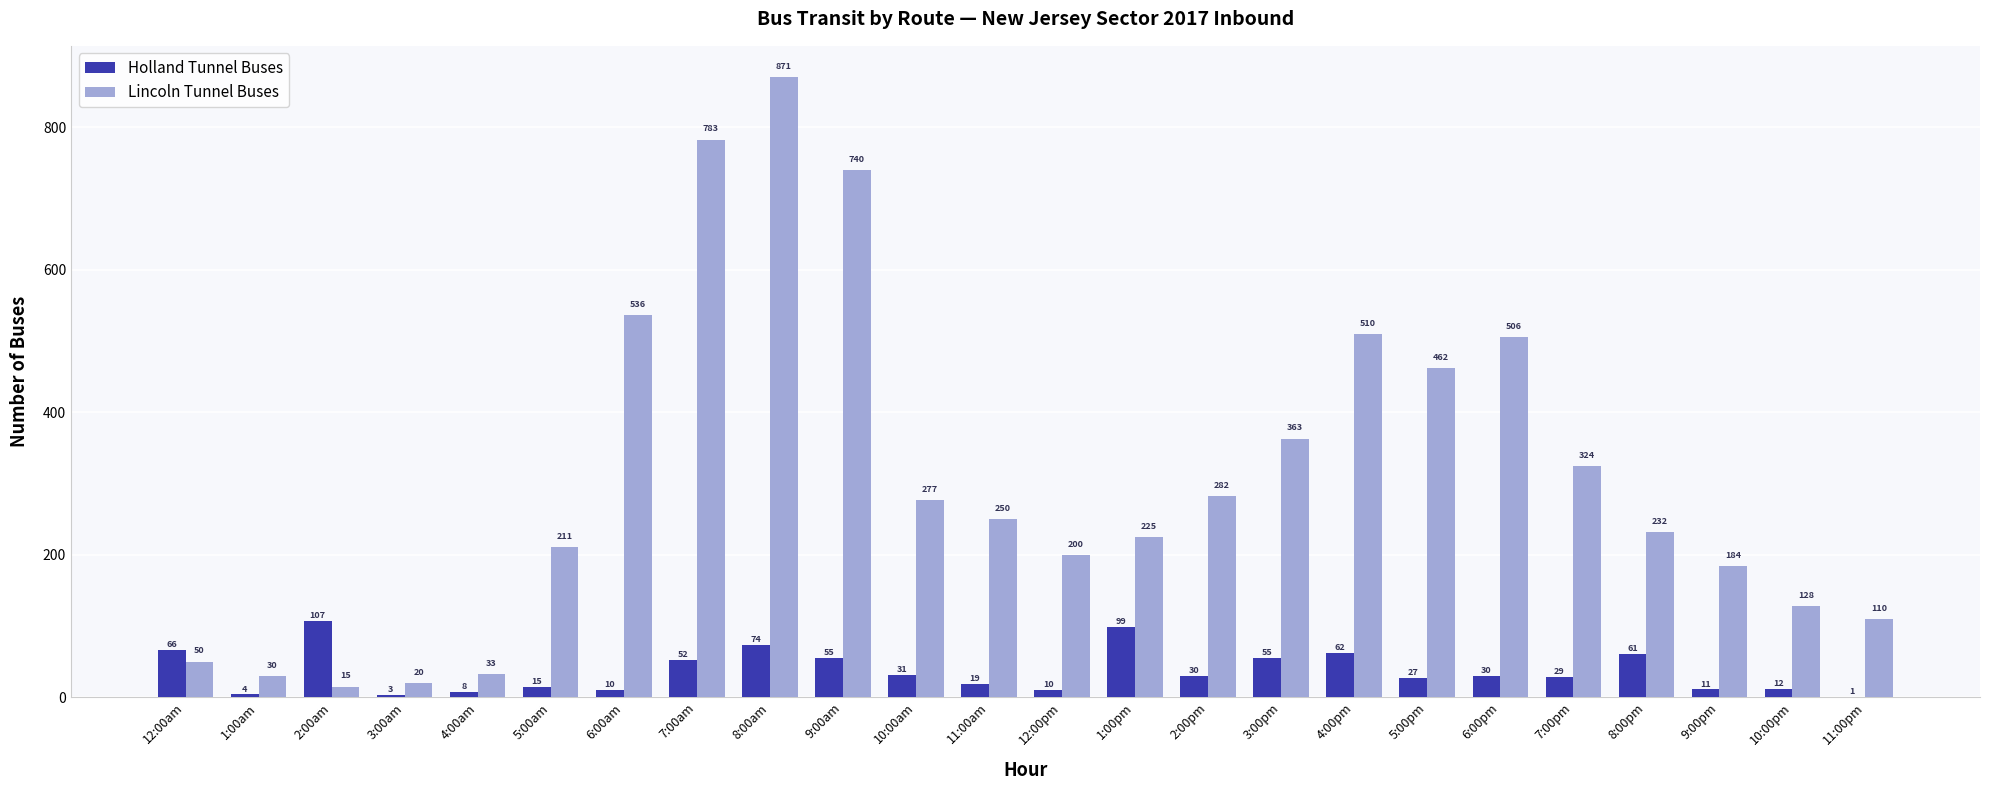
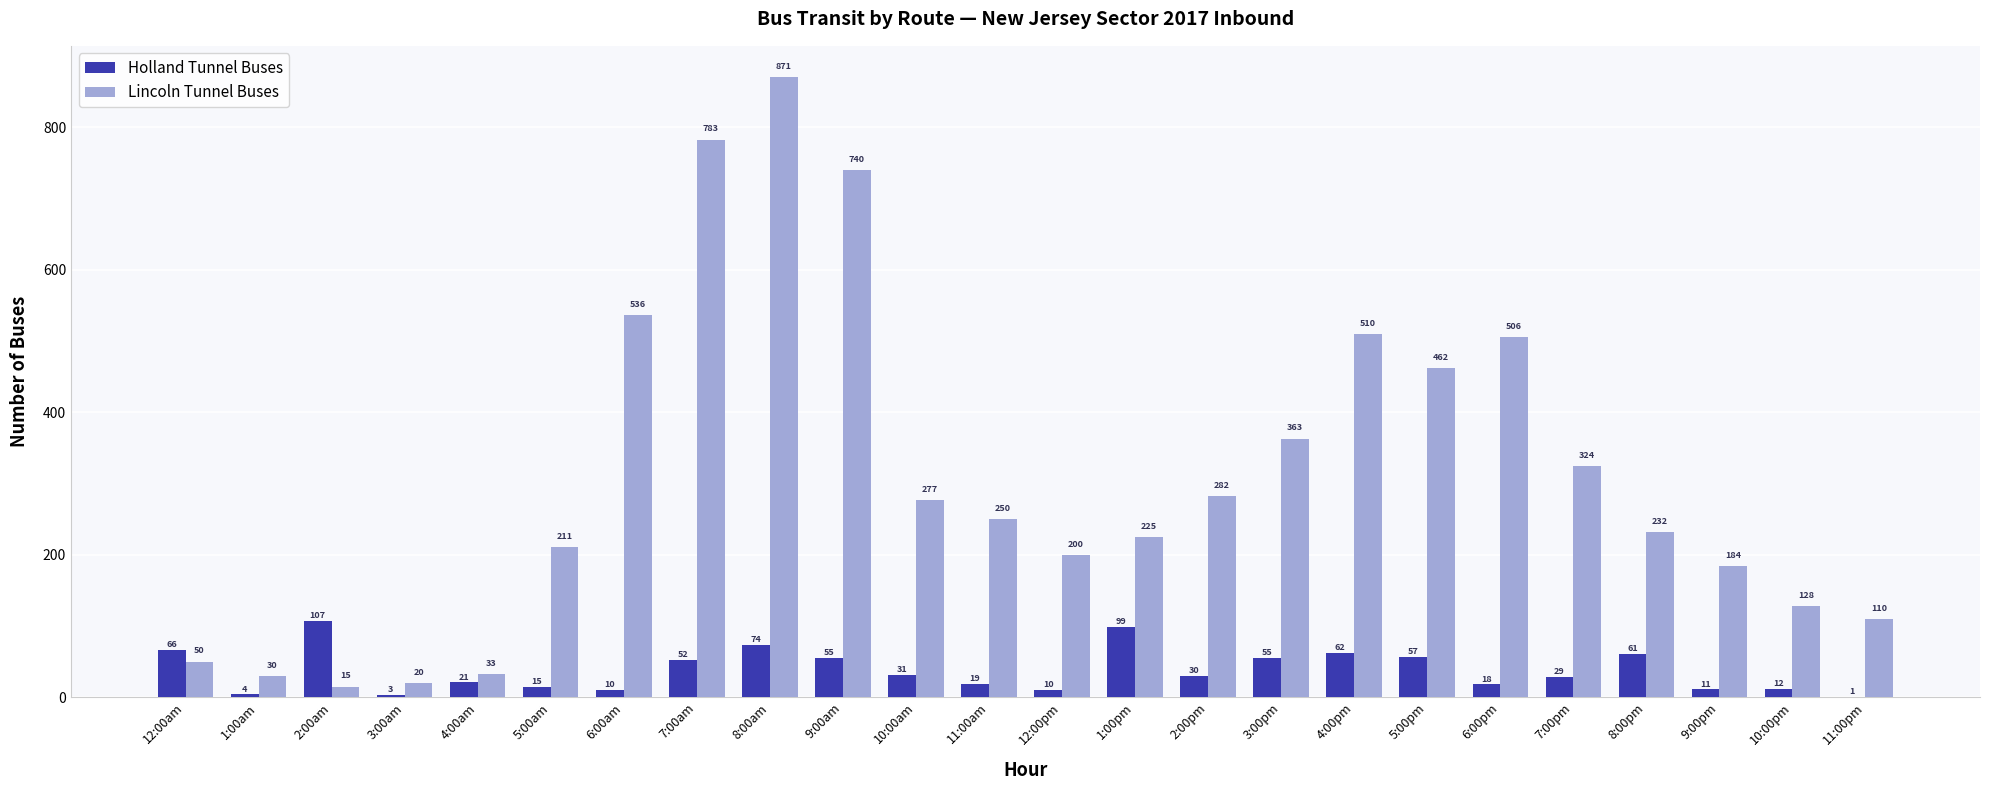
  {
    "Holland Tunnel Buses": {
      "12:00am": 66,
      "1:00am": 4,
      "2:00am": 107,
      "3:00am": 3,
-     "4:00am": 8,
+     "4:00am": 21,
      "5:00am": 15,
      "6:00am": 10,
      "7:00am": 52,
      "8:00am": 74,
      "9:00am": 55,
      "10:00am": 31,
      "11:00am": 19,
      "12:00pm": 10,
      "1:00pm": 99,
      "2:00pm": 30,
      "3:00pm": 55,
      "4:00pm": 62,
-     "5:00pm": 27,
-     "6:00pm": 30,
+     "5:00pm": 57,
+     "6:00pm": 18,
      "7:00pm": 29,
      "8:00pm": 61,
      "9:00pm": 11,
      "10:00pm": 12,
      "11:00pm": 1
    },
    "Lincoln Tunnel Buses": {
      "12:00am": 50,
      "1:00am": 30,
      "2:00am": 15,
      "3:00am": 20,
      "4:00am": 33,
      "5:00am": 211,
      "6:00am": 536,
      "7:00am": 783,
      "8:00am": 871,
      "9:00am": 740,
      "10:00am": 277,
      "11:00am": 250,
      "12:00pm": 200,
      "1:00pm": 225,
      "2:00pm": 282,
      "3:00pm": 363,
      "4:00pm": 510,
      "5:00pm": 462,
      "6:00pm": 506,
      "7:00pm": 324,
      "8:00pm": 232,
      "9:00pm": 184,
      "10:00pm": 128,
      "11:00pm": 110
    }
  }
